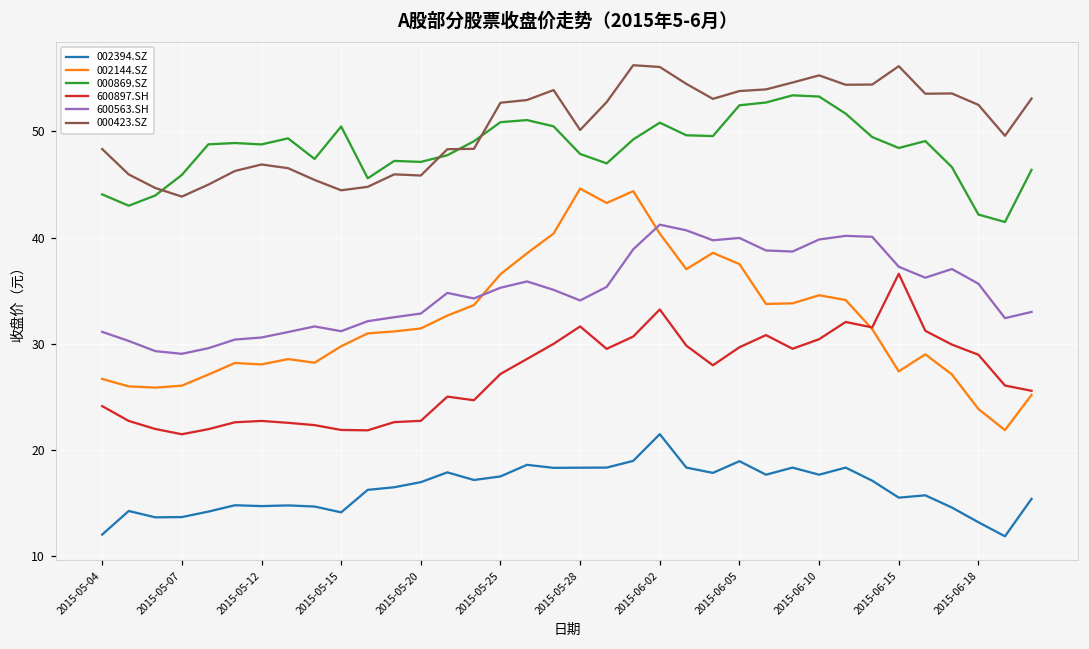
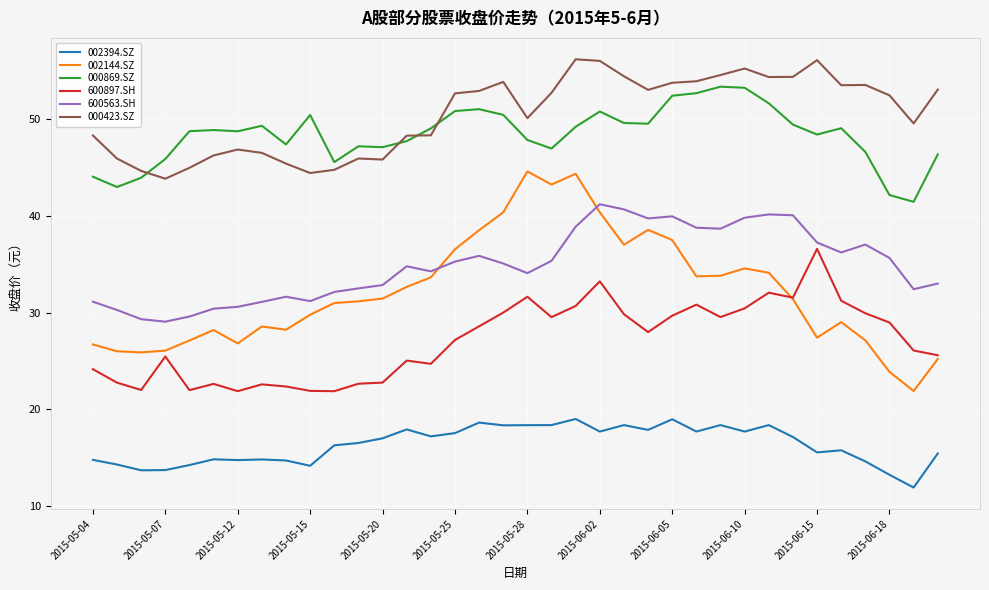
  {
    "002394.SZ": {
-     "2015-05-04": 12,
+     "2015-05-04": 15,
      "2015-05-07": 14,
      "2015-05-12": 15,
      "2015-05-15": 14,
      "2015-05-20": 17,
      "2015-05-25": 18,
      "2015-05-28": 18,
-     "2015-06-02": 21,
+     "2015-06-02": 18,
      "2015-06-05": 19,
      "2015-06-10": 18,
      "2015-06-15": 16,
      "2015-06-18": 13
    },
    "002144.SZ": {
      "2015-05-04": 27,
      "2015-05-07": 26,
-     "2015-05-12": 28,
+     "2015-05-12": 27,
      "2015-05-15": 30,
      "2015-05-20": 31,
      "2015-05-25": 37,
      "2015-05-28": 45,
      "2015-06-02": 40,
      "2015-06-05": 38,
      "2015-06-10": 35,
      "2015-06-15": 27,
      "2015-06-18": 24
    },
    "000869.SZ": {
      "2015-05-04": 44,
      "2015-05-07": 46,
      "2015-05-12": 49,
      "2015-05-15": 50,
      "2015-05-20": 47,
      "2015-05-25": 51,
      "2015-05-28": 48,
      "2015-06-02": 51,
      "2015-06-05": 52,
      "2015-06-10": 53,
      "2015-06-15": 48,
      "2015-06-18": 42
    },
    "600897.SH": {
      "2015-05-04": 24,
-     "2015-05-07": 21,
-     "2015-05-12": 23,
+     "2015-05-07": 25,
+     "2015-05-12": 22,
      "2015-05-15": 22,
      "2015-05-20": 23,
      "2015-05-25": 27,
      "2015-05-28": 32,
      "2015-06-02": 33,
      "2015-06-05": 30,
      "2015-06-10": 30,
      "2015-06-15": 37,
      "2015-06-18": 29
    },
    "600563.SH": {
      "2015-05-04": 31,
      "2015-05-07": 29,
      "2015-05-12": 31,
      "2015-05-15": 31,
      "2015-05-20": 33,
      "2015-05-25": 35,
      "2015-05-28": 34,
      "2015-06-02": 41,
      "2015-06-05": 40,
      "2015-06-10": 40,
      "2015-06-15": 37,
      "2015-06-18": 36
    },
    "000423.SZ": {
      "2015-05-04": 48,
      "2015-05-07": 44,
      "2015-05-12": 47,
      "2015-05-15": 44,
      "2015-05-20": 46,
      "2015-05-25": 53,
      "2015-05-28": 50,
      "2015-06-02": 56,
      "2015-06-05": 54,
      "2015-06-10": 55,
      "2015-06-15": 56,
      "2015-06-18": 52
    }
  }
